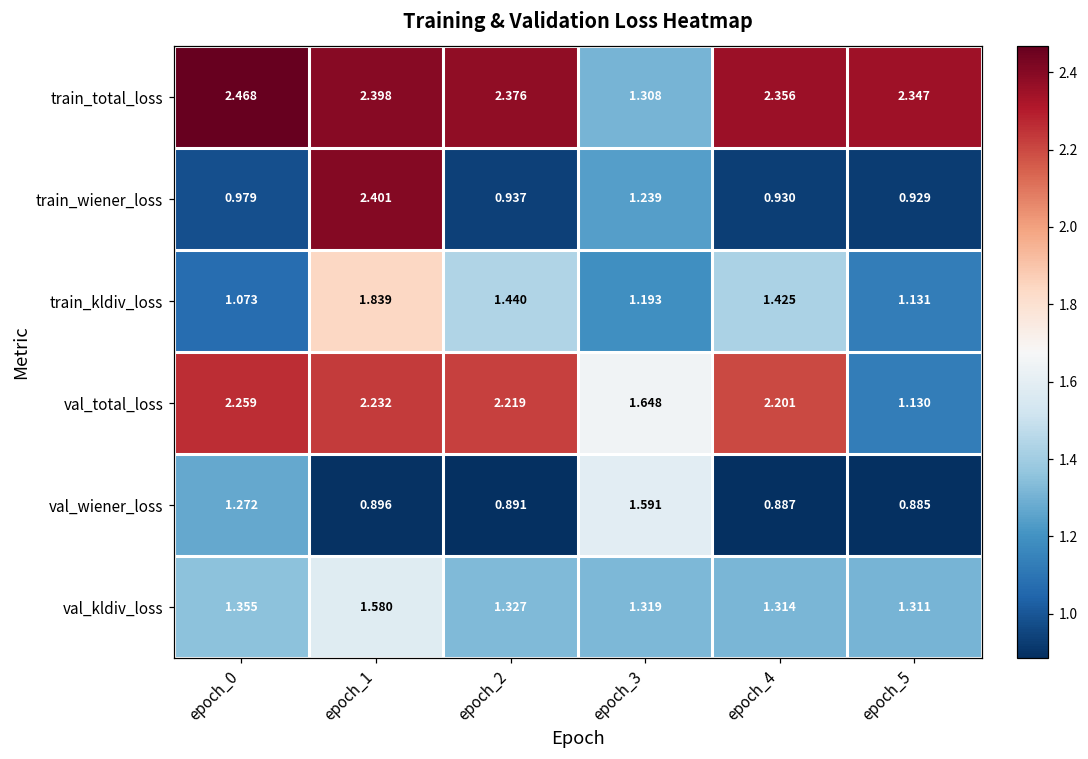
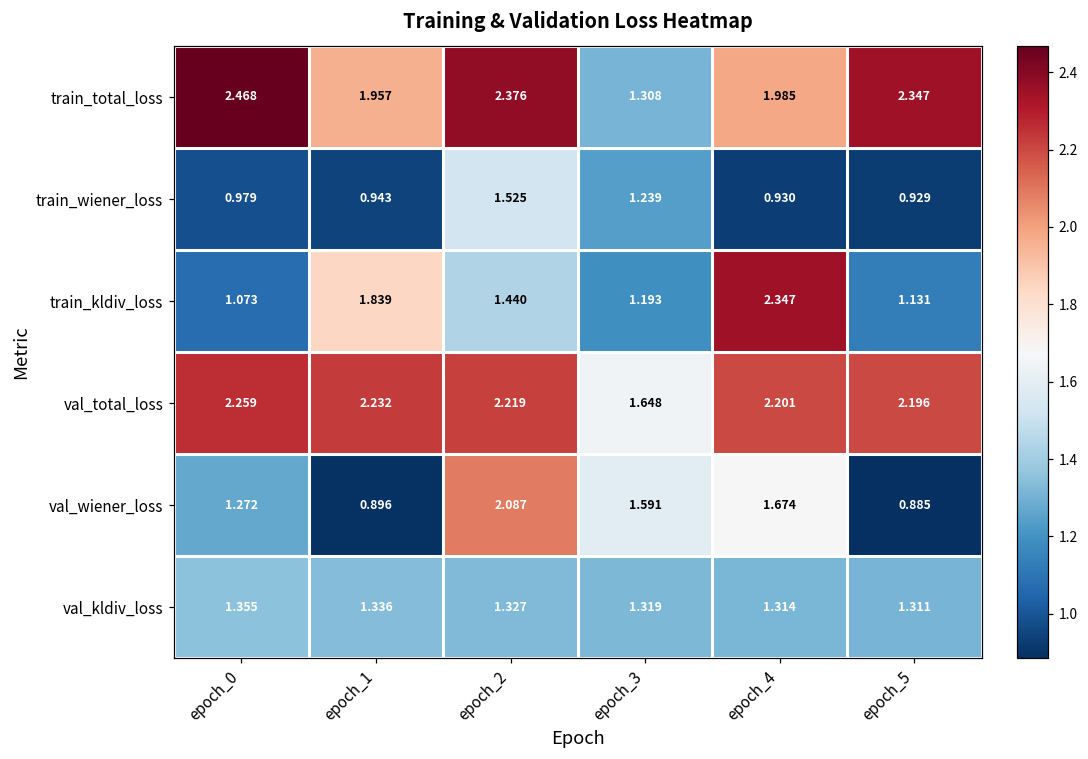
  {
    "train_total_loss": {
      "epoch_0": 2.468,
-     "epoch_1": 2.398,
+     "epoch_1": 1.957,
      "epoch_2": 2.376,
      "epoch_3": 1.308,
-     "epoch_4": 2.356,
+     "epoch_4": 1.985,
      "epoch_5": 2.347
    },
    "train_wiener_loss": {
      "epoch_0": 0.979,
-     "epoch_1": 2.401,
-     "epoch_2": 0.937,
+     "epoch_1": 0.943,
+     "epoch_2": 1.525,
      "epoch_3": 1.239,
      "epoch_4": 0.930,
      "epoch_5": 0.929
    },
    "train_kldiv_loss": {
      "epoch_0": 1.073,
      "epoch_1": 1.839,
      "epoch_2": 1.440,
      "epoch_3": 1.193,
-     "epoch_4": 1.425,
+     "epoch_4": 2.347,
      "epoch_5": 1.131
    },
    "val_total_loss": {
      "epoch_0": 2.259,
      "epoch_1": 2.232,
      "epoch_2": 2.219,
      "epoch_3": 1.648,
      "epoch_4": 2.201,
-     "epoch_5": 1.130
+     "epoch_5": 2.196
    },
    "val_wiener_loss": {
      "epoch_0": 1.272,
      "epoch_1": 0.896,
-     "epoch_2": 0.891,
+     "epoch_2": 2.087,
      "epoch_3": 1.591,
-     "epoch_4": 0.887,
+     "epoch_4": 1.674,
      "epoch_5": 0.885
    },
    "val_kldiv_loss": {
      "epoch_0": 1.355,
-     "epoch_1": 1.580,
+     "epoch_1": 1.336,
      "epoch_2": 1.327,
      "epoch_3": 1.319,
      "epoch_4": 1.314,
      "epoch_5": 1.311
    }
  }
